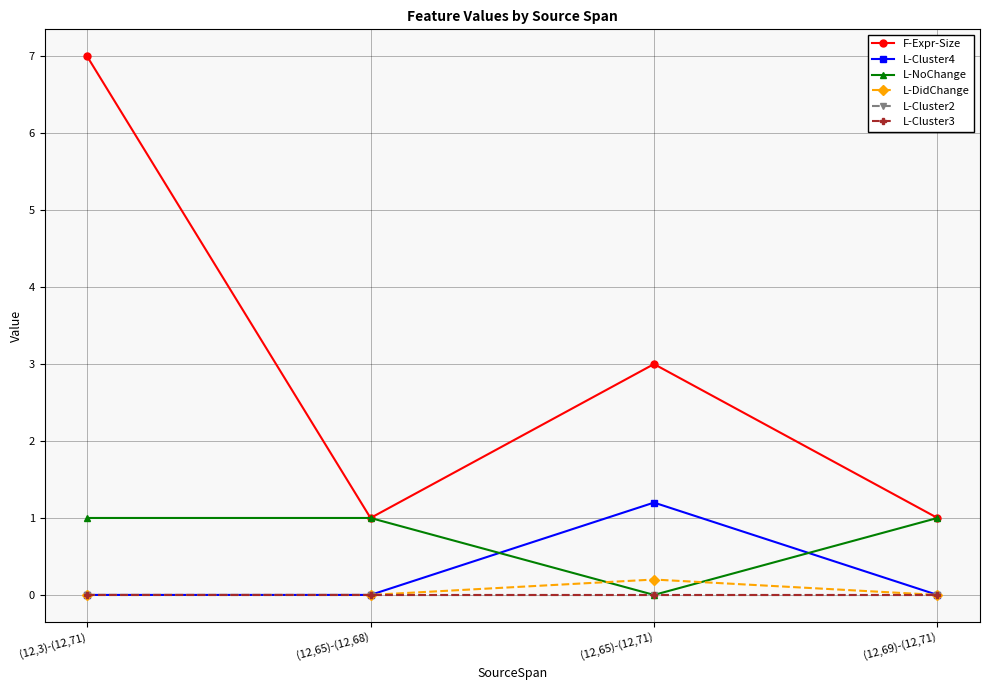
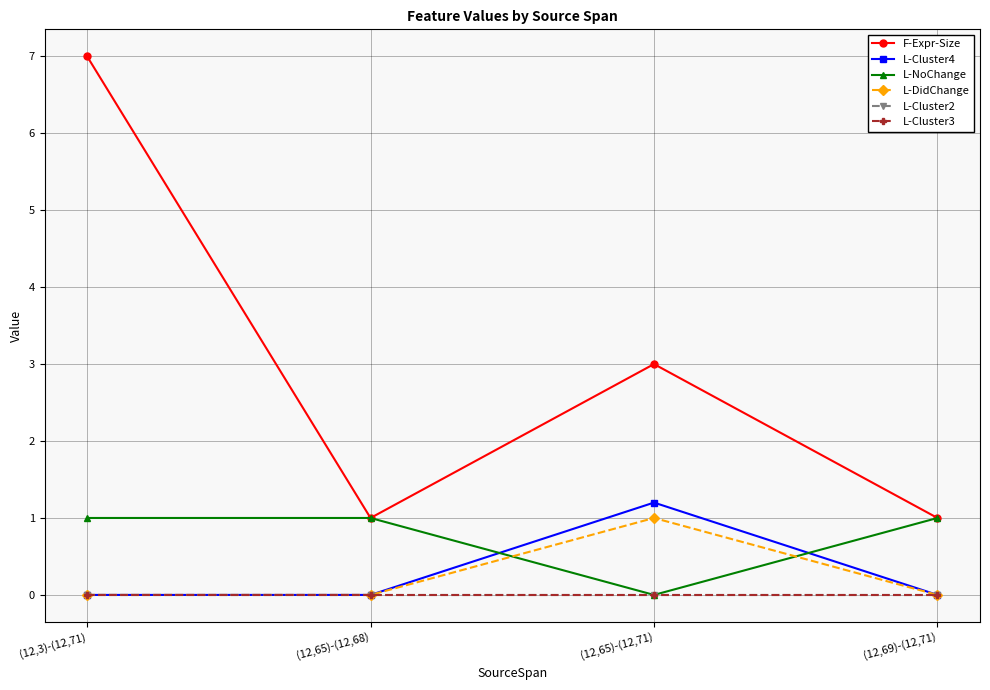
  {
    "F-Expr-Size": {
      "(12,3)-(12,71)": 7.0,
      "(12,65)-(12,71)": 3.0
    },
    "L-Cluster4": {
      "(12,65)-(12,71)": 1.2
    },
    "L-NoChange": {
      "(12,3)-(12,71)": 1.0
    },
    "L-DidChange": {
-     "(12,65)-(12,71)": 0.2
+     "(12,65)-(12,71)": 1.0
    }
  }
